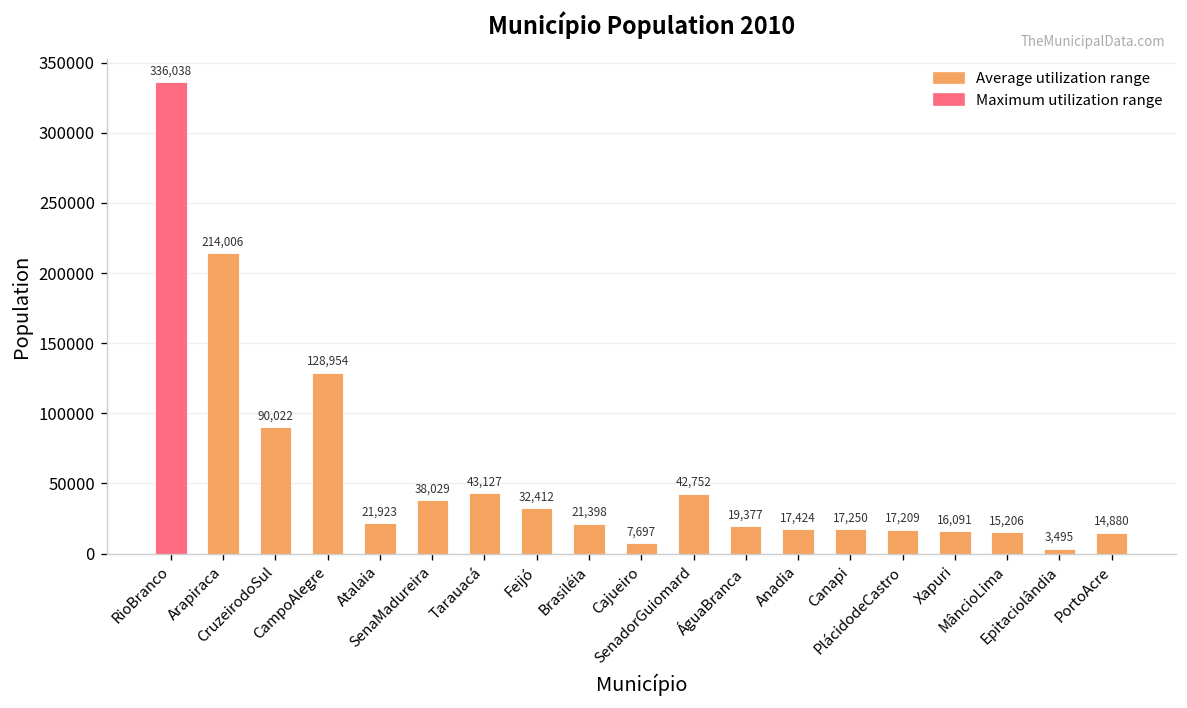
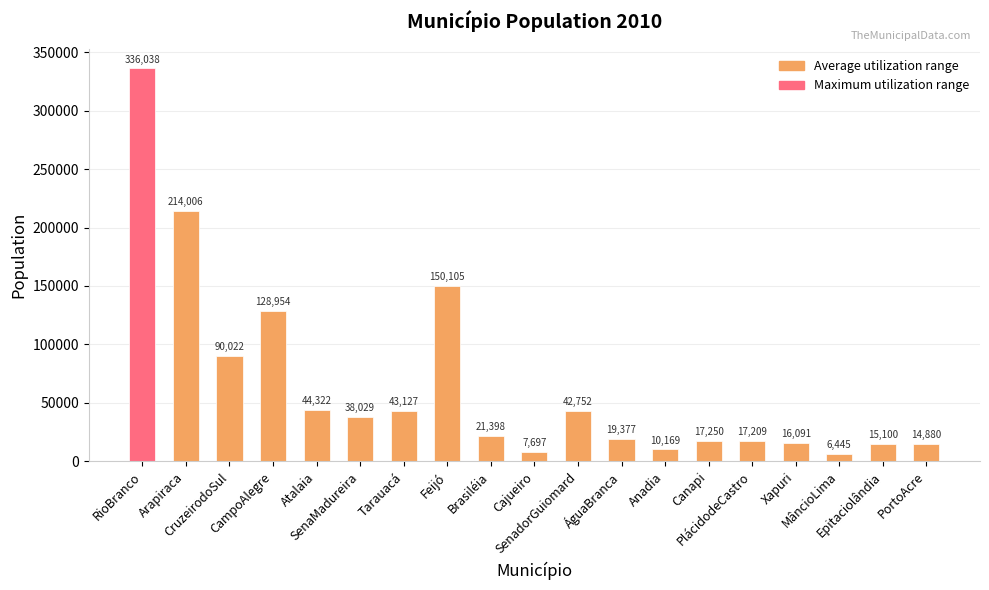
  {
    "RioBranco": "336,038",
    "Arapiraca": "214,006",
    "CruzeirodoSul": "90,022",
    "CampoAlegre": "128,954",
-   "Atalaia": "21,923",
+   "Atalaia": "44,322",
    "SenaMadureira": "38,029",
    "Tarauacá": "43,127",
-   "Feijó": "32,412",
+   "Feijó": "150,105",
    "Brasiléia": "21,398",
    "Cajueiro": "7,697",
    "SenadorGuiomard": "42,752",
    "ÁguaBranca": "19,377",
-   "Anadia": "17,424",
+   "Anadia": "10,169",
    "Canapi": "17,250",
    "PlácidodeCastro": "17,209",
    "Xapuri": "16,091",
-   "MâncioLima": "15,206",
-   "Epitaciolândia": "3,495",
+   "MâncioLima": "6,445",
+   "Epitaciolândia": "15,100",
    "PortoAcre": "14,880"
  }
